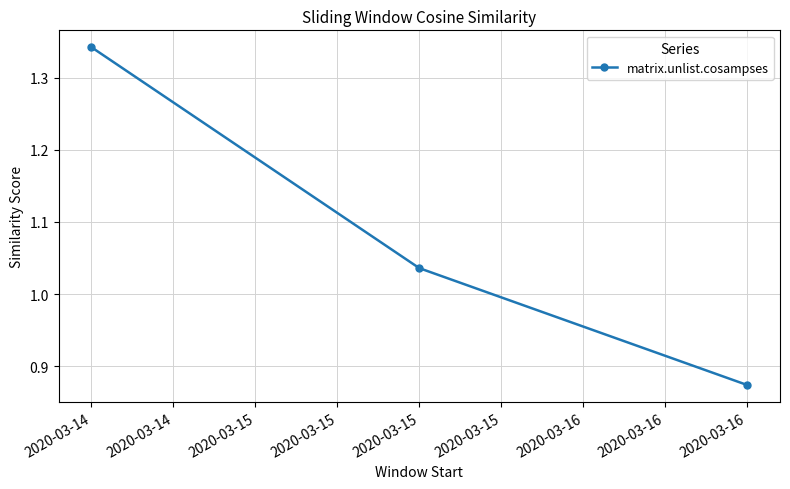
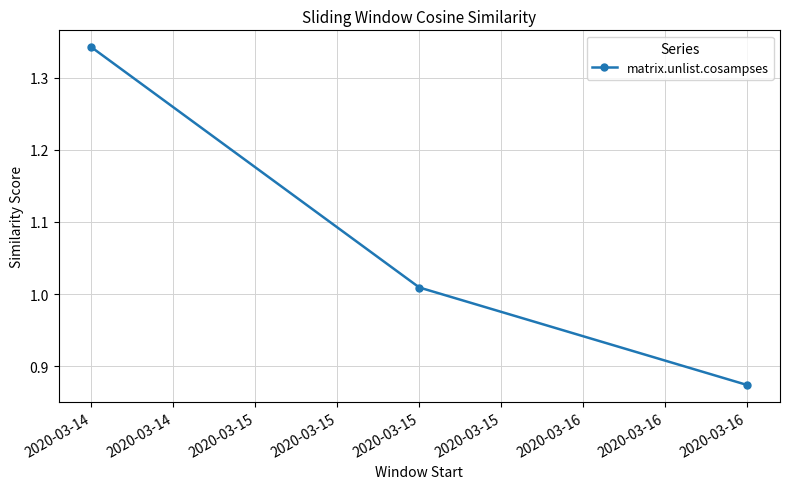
  {
    "2020-03-14": 1.34,
-   "2020-03-15": 1.04,
+   "2020-03-15": 1.01,
    "2020-03-16": 0.87
  }
